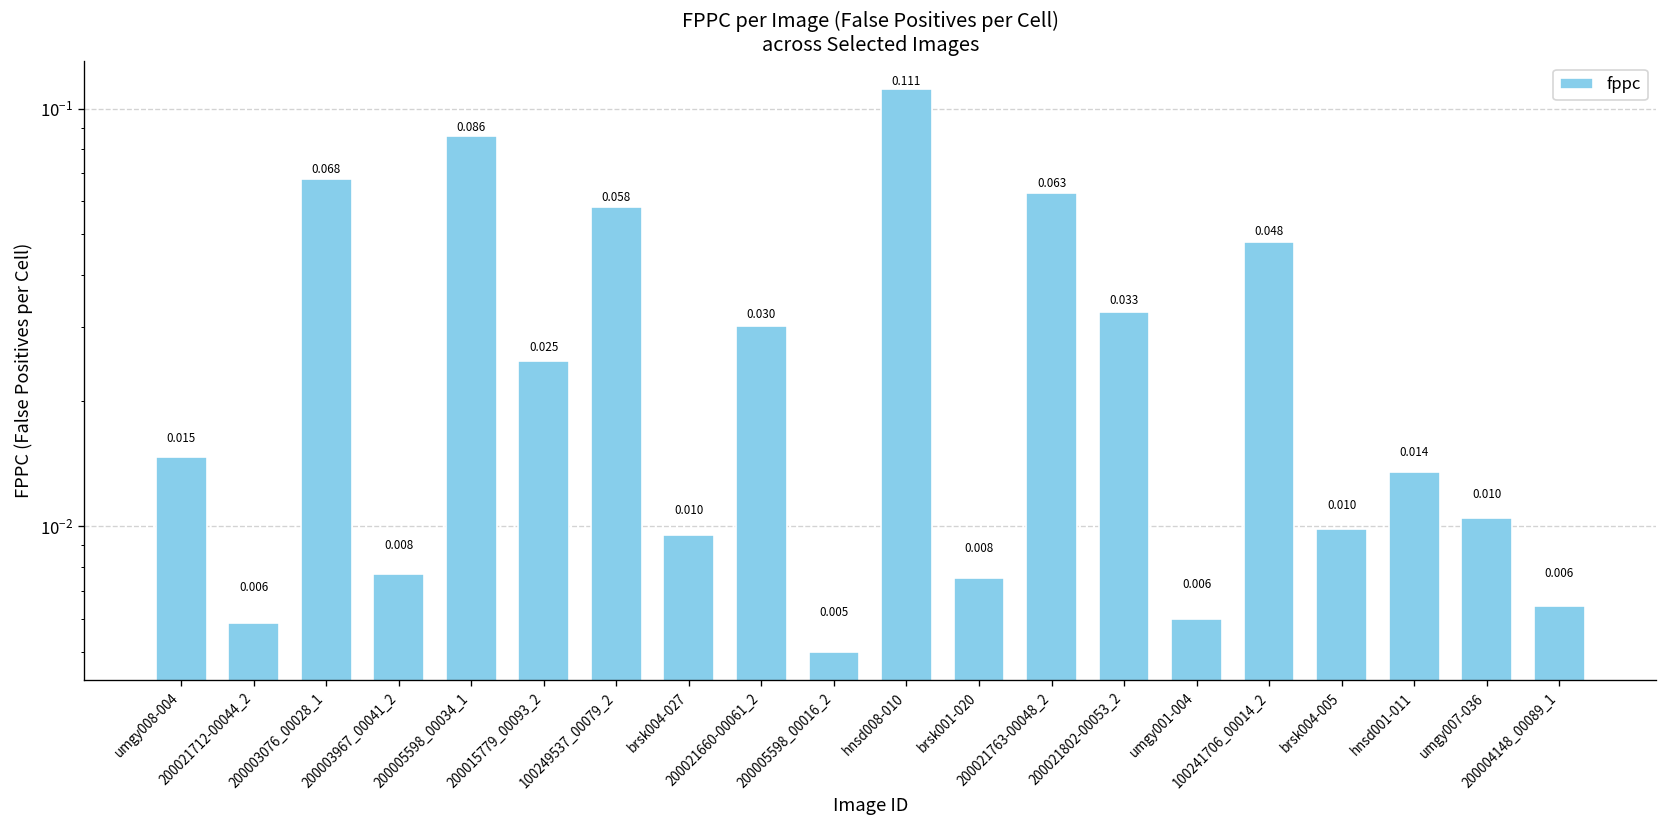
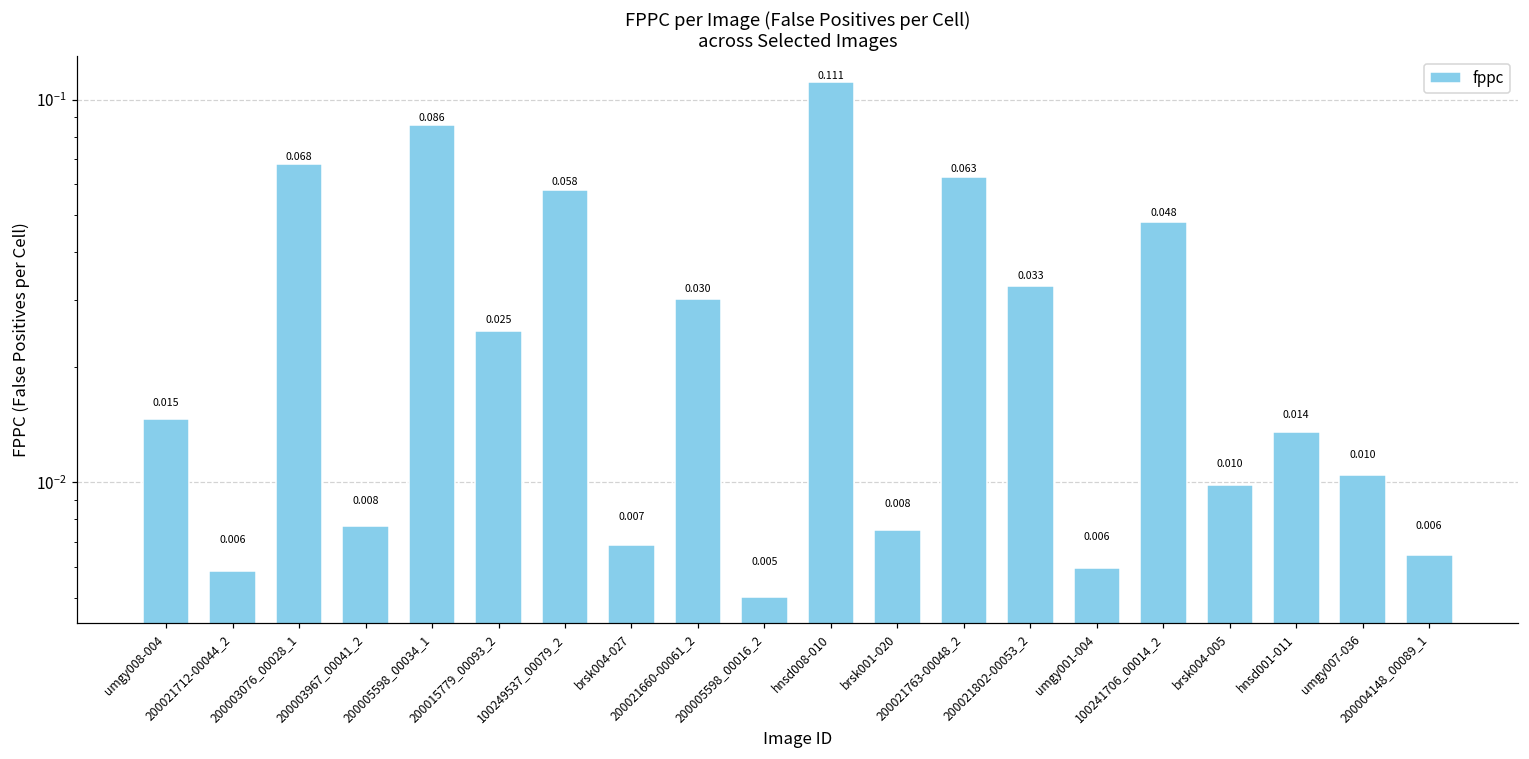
  {
    "umgy008-004": 0.015,
    "200021712-00044_2": 0.006,
    "200003076_00028_1": 0.068,
    "200003967_00041_2": 0.008,
    "200005598_00034_1": 0.086,
    "200015779_00093_2": 0.025,
    "100249537_00079_2": 0.058,
-   "brsk004-027": 0.010,
+   "brsk004-027": 0.007,
    "200021660-00061_2": 0.030,
    "hnsd008-010": 0.111,
    "brsk001-020": 0.008,
    "200021763-00048_2": 0.063,
    "200021802-00053_2": 0.033,
    "umgy001-004": 0.006,
    "100241706_00014_2": 0.048,
    "brsk004-005": 0.010,
    "hnsd001-011": 0.014,
    "umgy007-036": 0.010,
    "200004148_00089_1": 0.006
  }
